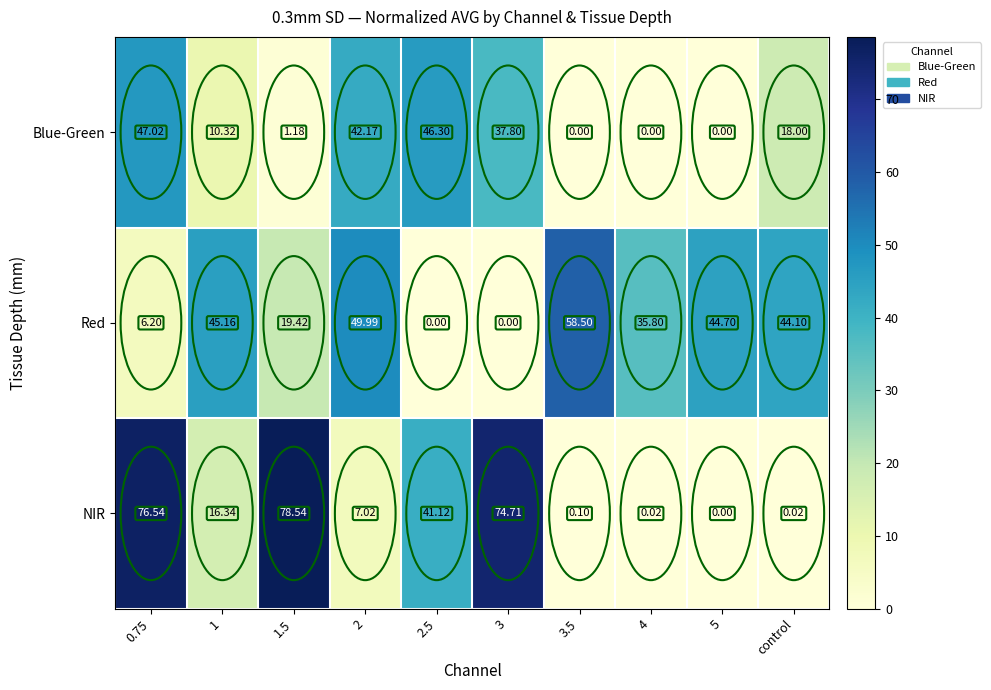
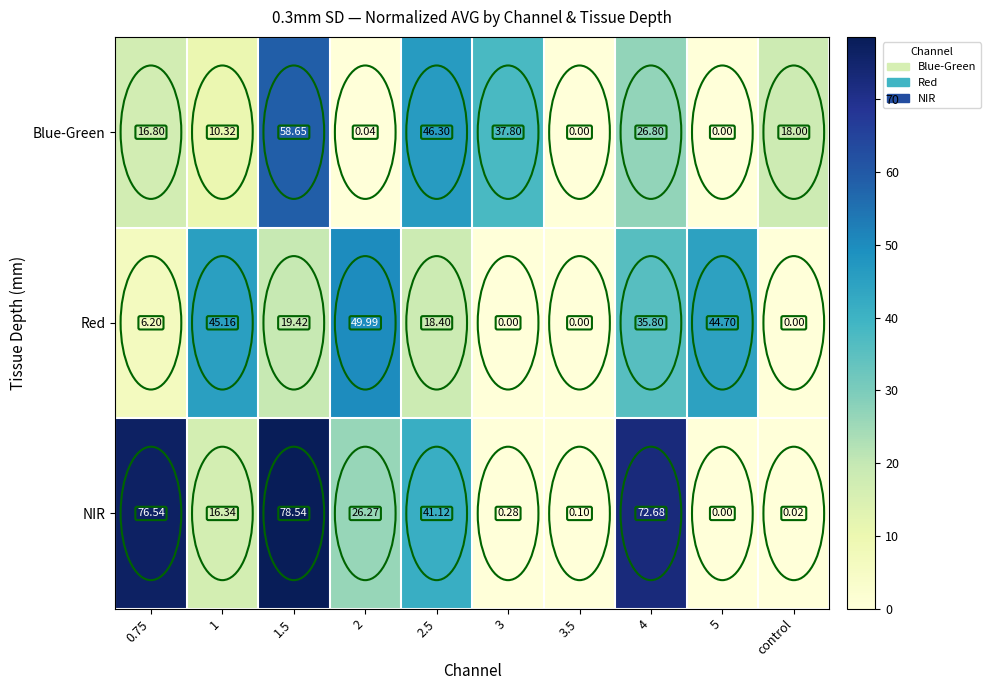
  {
    "Blue-Green": {
-     "0.75": 47.02,
-     "1.5": 1.18,
-     "2": 42.17,
-     "4": 0.00
+     "0.75": 16.80,
+     "1.5": 58.65,
+     "2": 0.04,
+     "4": 26.80
    },
    "Red": {
-     "2.5": 0.00,
-     "3.5": 58.50,
-     "control": 44.10
+     "2.5": 18.40,
+     "3.5": 0.00,
+     "control": 0.00
    },
    "NIR": {
-     "2": 7.02,
-     "3": 74.71,
-     "4": 0.02
+     "2": 26.27,
+     "3": 0.28,
+     "4": 72.68
    }
  }
